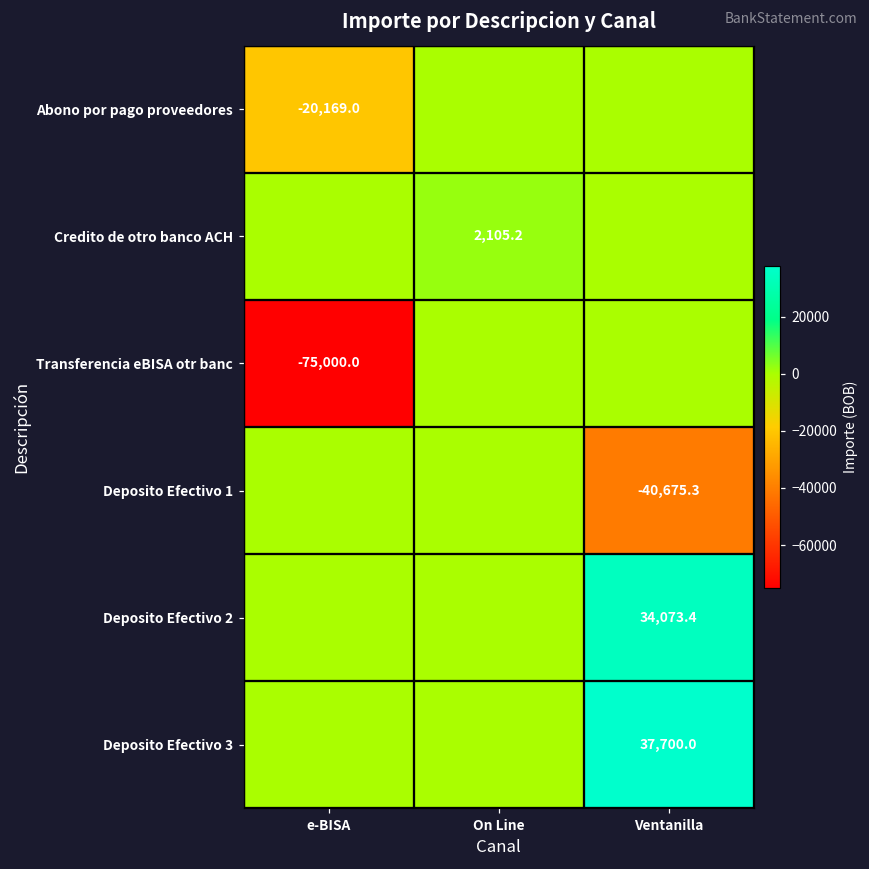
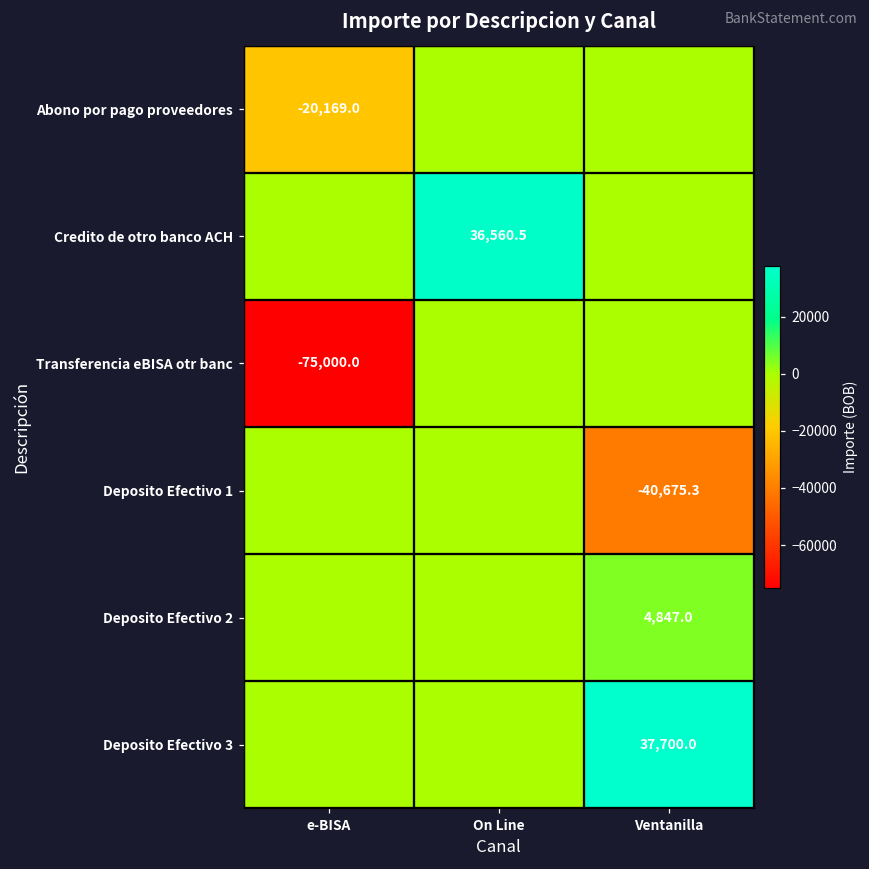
  {
    "Abono por pago proveedores": {
      "e-BISA": "-20,169.0"
    },
    "Credito de otro banco ACH": {
-     "On Line": "2,105.2"
+     "On Line": "36,560.5"
    },
    "Transferencia eBISA otr banc": {
      "e-BISA": "-75,000.0"
    },
    "Deposito Efectivo 1": {
      "Ventanilla": "-40,675.3"
    },
    "Deposito Efectivo 2": {
-     "Ventanilla": "34,073.4"
+     "Ventanilla": "4,847.0"
    },
    "Deposito Efectivo 3": {
      "Ventanilla": "37,700.0"
    }
  }
